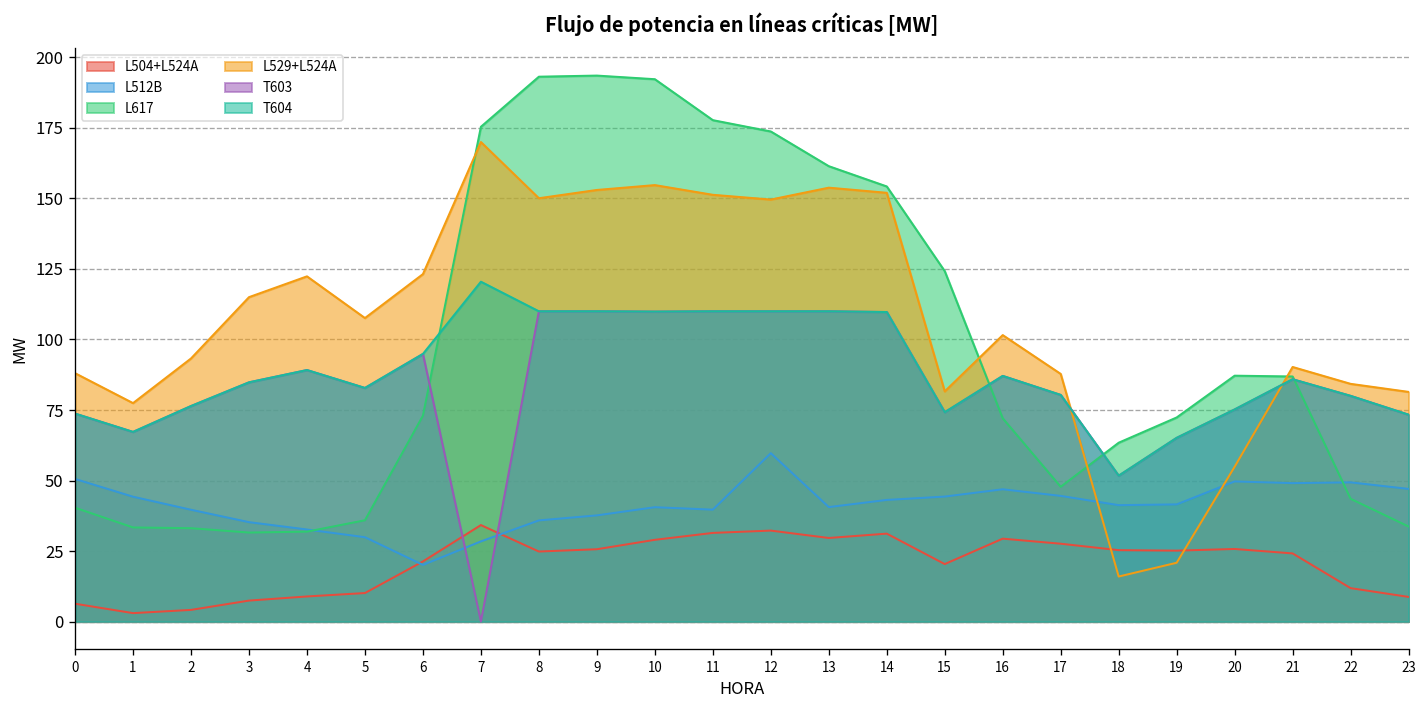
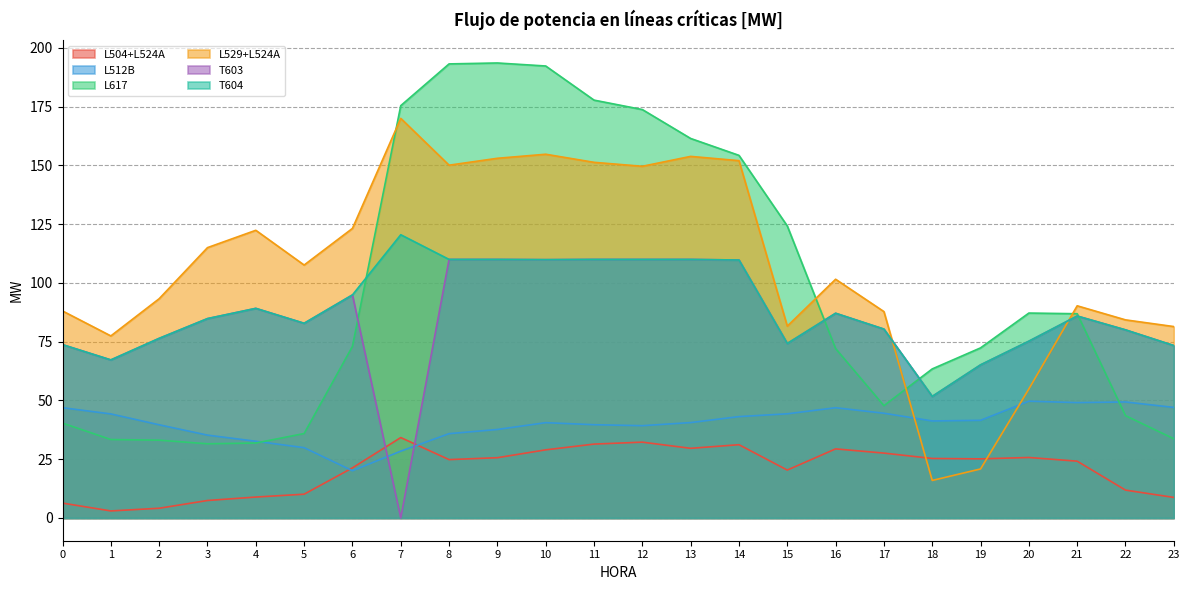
  {
    "L504+L524A": {
      "0": 6,
      "1": 3,
      "2": 4,
      "3": 7,
      "4": 9,
      "5": 10,
      "6": 21,
      "7": 34,
      "8": 25,
      "9": 26,
      "10": 29,
      "11": 31,
      "12": 32,
      "13": 30,
      "14": 31,
      "15": 20,
      "16": 29,
      "17": 28,
      "18": 25,
      "19": 25,
      "20": 26,
      "21": 24,
      "22": 12,
      "23": 9
    },
    "L512B": {
-     "0": 51,
+     "0": 47,
      "1": 44,
      "2": 40,
      "3": 35,
      "5": 30,
      "6": 20,
      "7": 28,
      "8": 36,
      "9": 38,
      "10": 41,
      "11": 40,
-     "12": 60,
+     "12": 39,
      "13": 41,
      "14": 43,
      "15": 44,
      "16": 47,
      "17": 45,
      "18": 41,
      "19": 42,
      "20": 50,
      "21": 49,
      "22": 49,
      "23": 47
    },
    "L529+L524A": {
      "0": 88,
      "1": 77,
      "2": 93,
      "3": 115,
      "4": 122,
      "5": 108,
      "6": 123,
      "7": 170,
      "8": 150,
      "9": 153,
      "10": 155,
      "11": 151,
      "12": 150,
      "13": 154,
      "14": 152,
      "15": 82,
      "16": 102,
      "17": 88,
      "18": 16,
      "19": 21,
      "20": 55,
      "21": 90,
      "22": 84,
      "23": 81
    },
    "T603": {
      "7": 0
    }
  }
